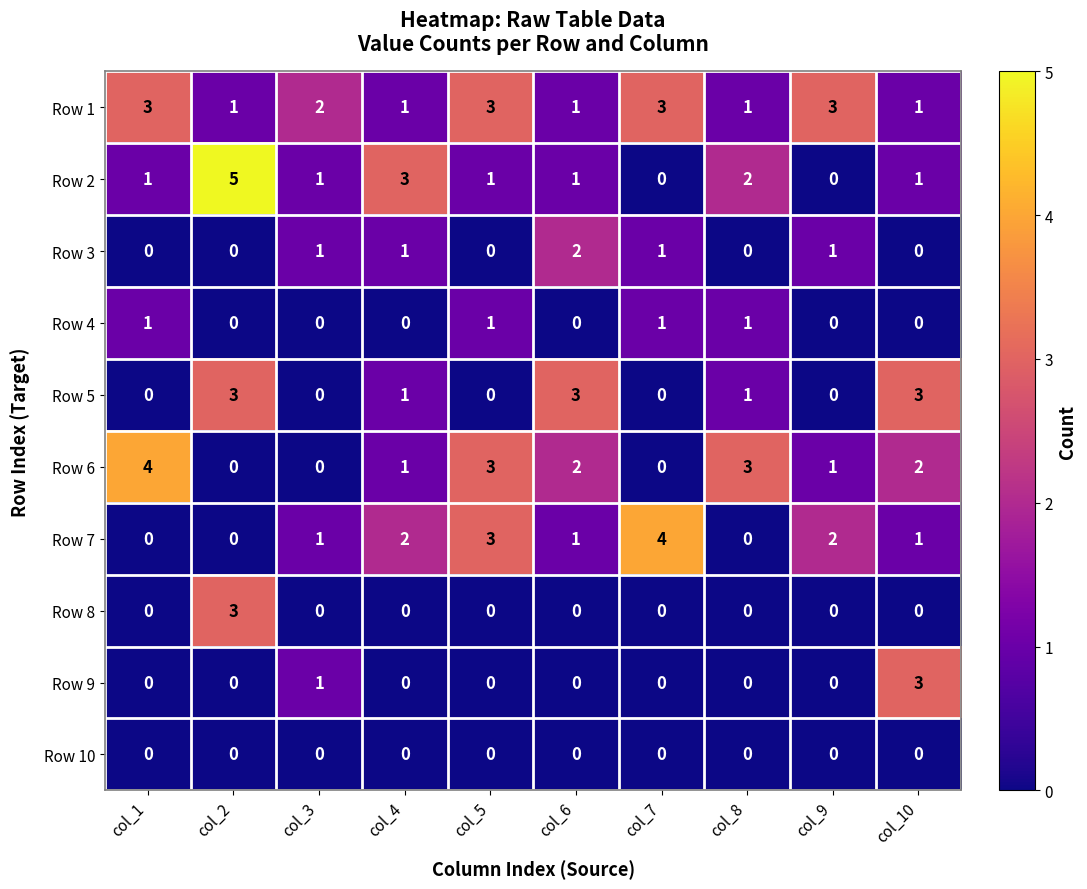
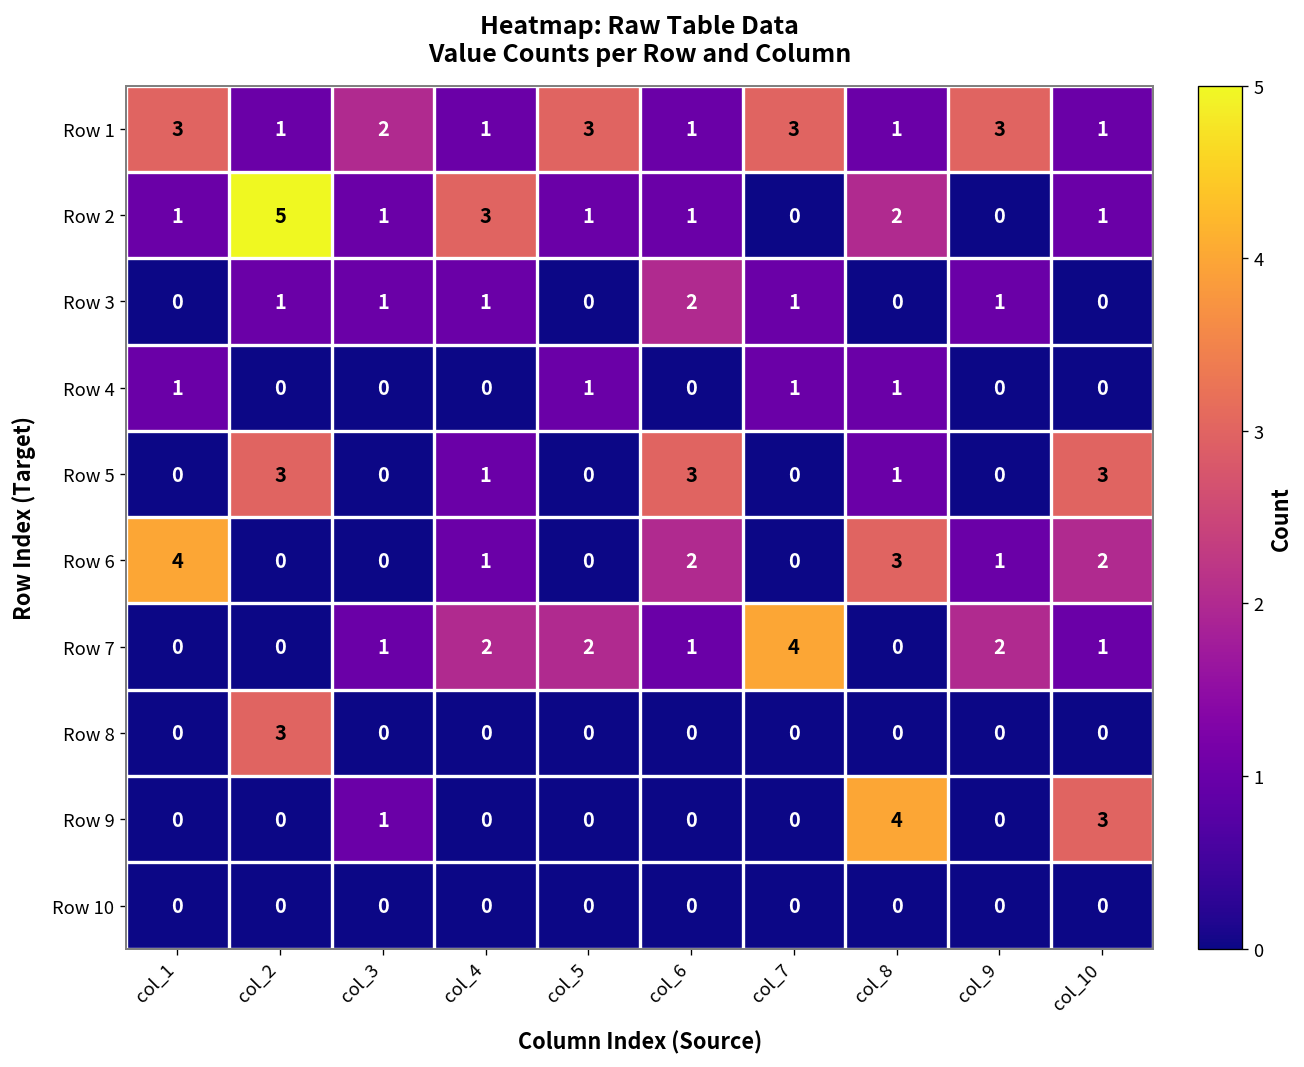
  {
    "Row 1": {
      "col_1": 3,
      "col_2": 1,
      "col_3": 2,
      "col_4": 1,
      "col_5": 3,
      "col_6": 1,
      "col_7": 3,
      "col_8": 1,
      "col_9": 3,
      "col_10": 1
    },
    "Row 2": {
      "col_1": 1,
      "col_2": 5,
      "col_3": 1,
      "col_4": 3,
      "col_5": 1,
      "col_6": 1,
      "col_7": 0,
      "col_8": 2,
      "col_9": 0,
      "col_10": 1
    },
    "Row 3": {
      "col_1": 0,
-     "col_2": 0,
+     "col_2": 1,
      "col_3": 1,
      "col_4": 1,
      "col_5": 0,
      "col_6": 2,
      "col_7": 1,
      "col_8": 0,
      "col_9": 1,
      "col_10": 0
    },
    "Row 4": {
      "col_1": 1,
      "col_2": 0,
      "col_3": 0,
      "col_4": 0,
      "col_5": 1,
      "col_6": 0,
      "col_7": 1,
      "col_8": 1,
      "col_9": 0,
      "col_10": 0
    },
    "Row 5": {
      "col_1": 0,
      "col_2": 3,
      "col_3": 0,
      "col_4": 1,
      "col_5": 0,
      "col_6": 3,
      "col_7": 0,
      "col_8": 1,
      "col_9": 0,
      "col_10": 3
    },
    "Row 6": {
      "col_1": 4,
      "col_2": 0,
      "col_3": 0,
      "col_4": 1,
-     "col_5": 3,
+     "col_5": 0,
      "col_6": 2,
      "col_7": 0,
      "col_8": 3,
      "col_9": 1,
      "col_10": 2
    },
    "Row 7": {
      "col_1": 0,
      "col_2": 0,
      "col_3": 1,
      "col_4": 2,
-     "col_5": 3,
+     "col_5": 2,
      "col_6": 1,
      "col_7": 4,
      "col_8": 0,
      "col_9": 2,
      "col_10": 1
    },
    "Row 8": {
      "col_1": 0,
      "col_2": 3,
      "col_3": 0,
      "col_4": 0,
      "col_5": 0,
      "col_6": 0,
      "col_7": 0,
      "col_8": 0,
      "col_9": 0,
      "col_10": 0
    },
    "Row 9": {
      "col_1": 0,
      "col_2": 0,
      "col_3": 1,
      "col_4": 0,
      "col_5": 0,
      "col_6": 0,
      "col_7": 0,
-     "col_8": 0,
+     "col_8": 4,
      "col_9": 0,
      "col_10": 3
    },
    "Row 10": {
      "col_1": 0,
      "col_2": 0,
      "col_3": 0,
      "col_4": 0,
      "col_5": 0,
      "col_6": 0,
      "col_7": 0,
      "col_8": 0,
      "col_9": 0,
      "col_10": 0
    }
  }
